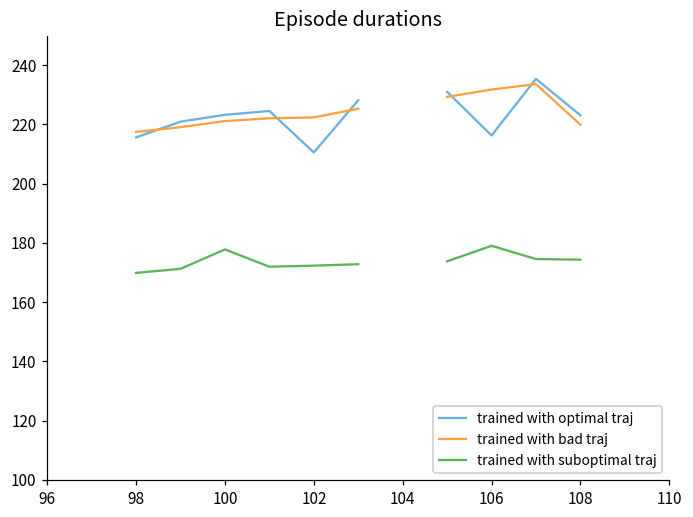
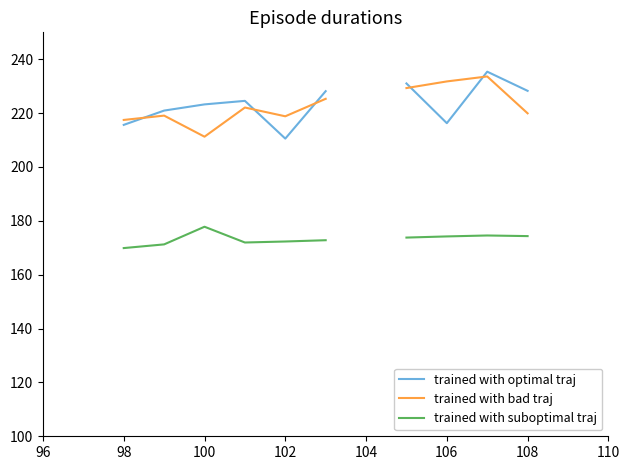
  {
    "trained with optimal traj": {
      "98": 216,
      "100": 223,
      "102": 211,
      "106": 216,
-     "108": 223
+     "108": 228
    },
    "trained with bad traj": {
      "98": 217,
-     "100": 221,
-     "102": 222,
+     "100": 211,
+     "102": 219,
      "106": 232,
      "108": 220
    },
    "trained with suboptimal traj": {
      "98": 170,
      "100": 178,
      "102": 172,
-     "106": 179,
+     "106": 174,
      "108": 174
    }
  }
